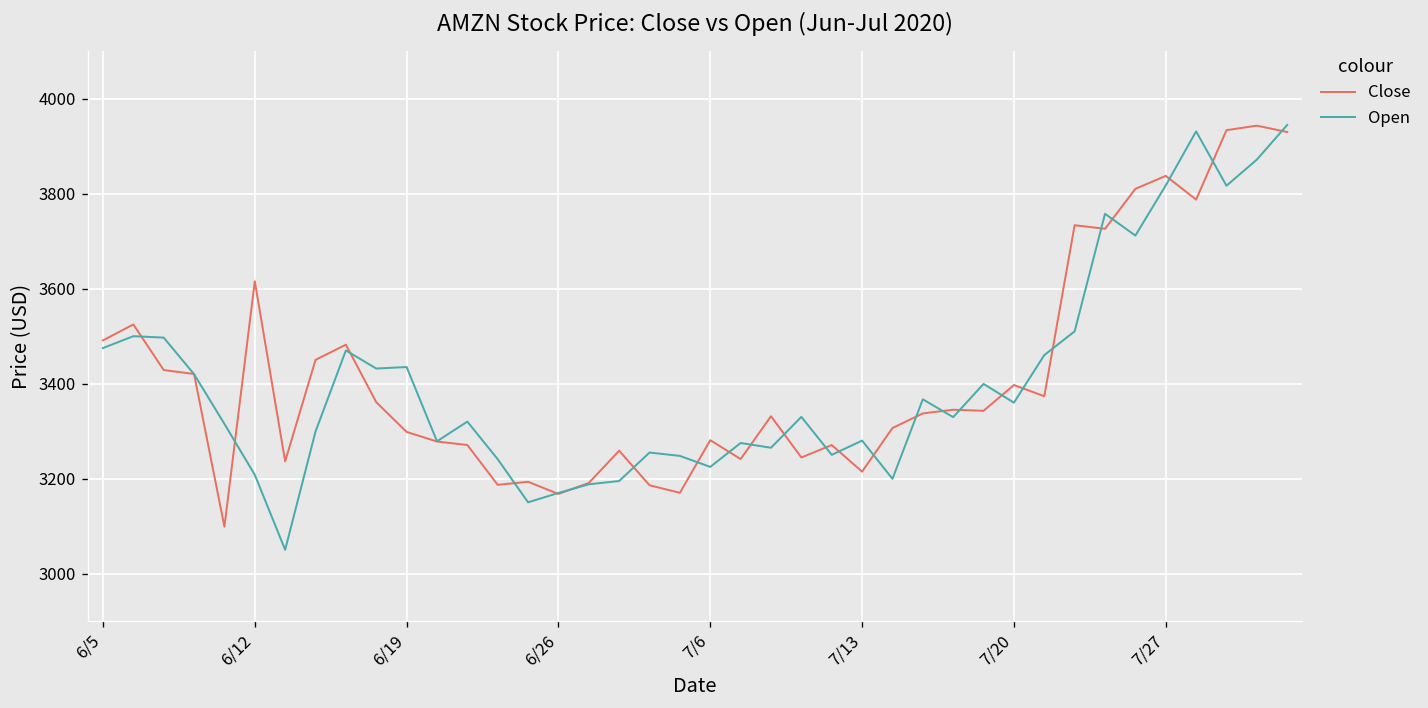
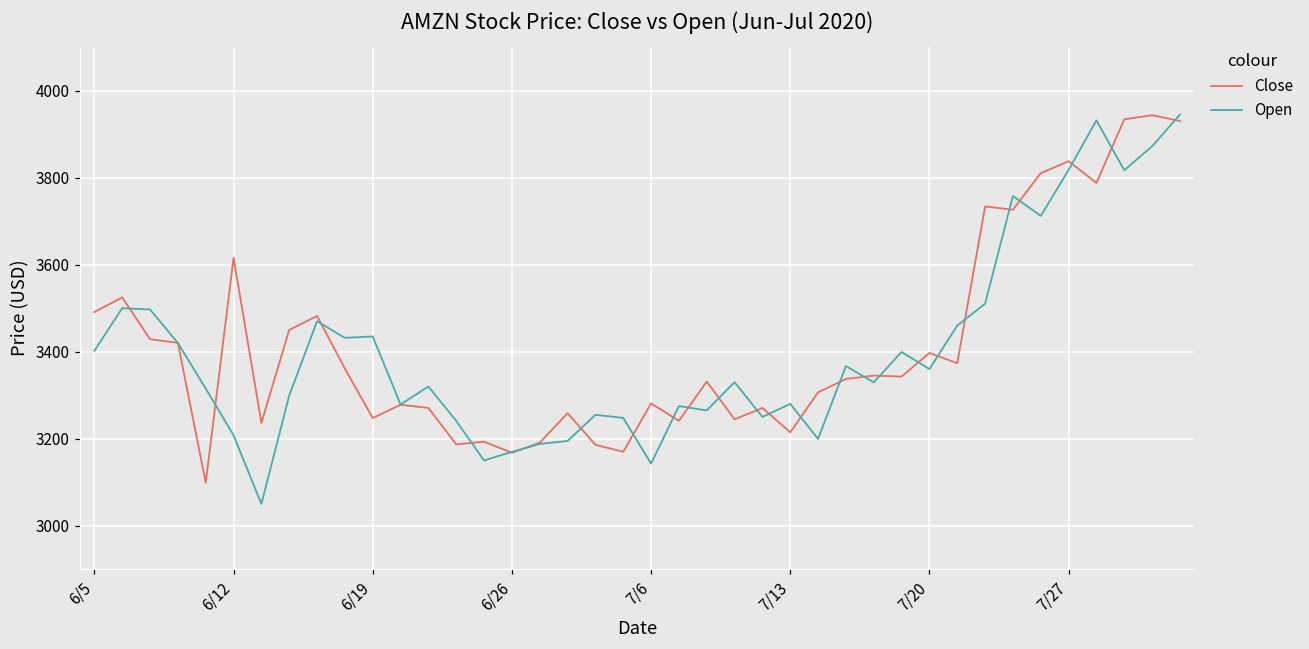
  {
    "Close": {
      "6/5": 3490,
      "6/12": 3620,
-     "6/19": 3300,
+     "6/19": 3250,
      "7/6": 3280,
      "7/13": 3210,
      "7/20": 3400,
      "7/27": 3840
    },
    "Open": {
-     "6/5": 3480,
+     "6/5": 3400,
      "6/12": 3210,
      "6/19": 3440,
-     "7/6": 3220,
+     "7/6": 3140,
      "7/13": 3280,
      "7/20": 3360,
      "7/27": 3820
    }
  }
